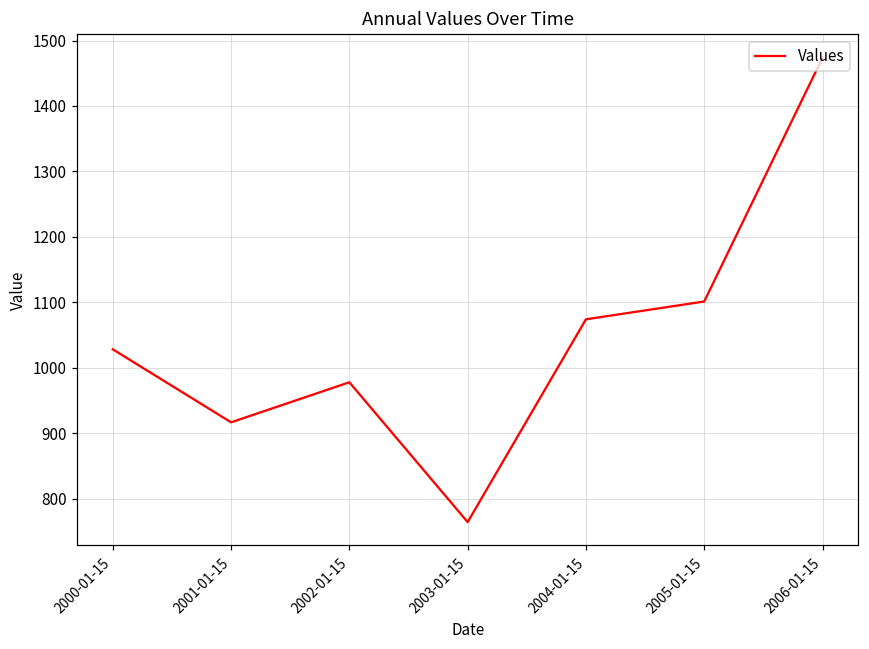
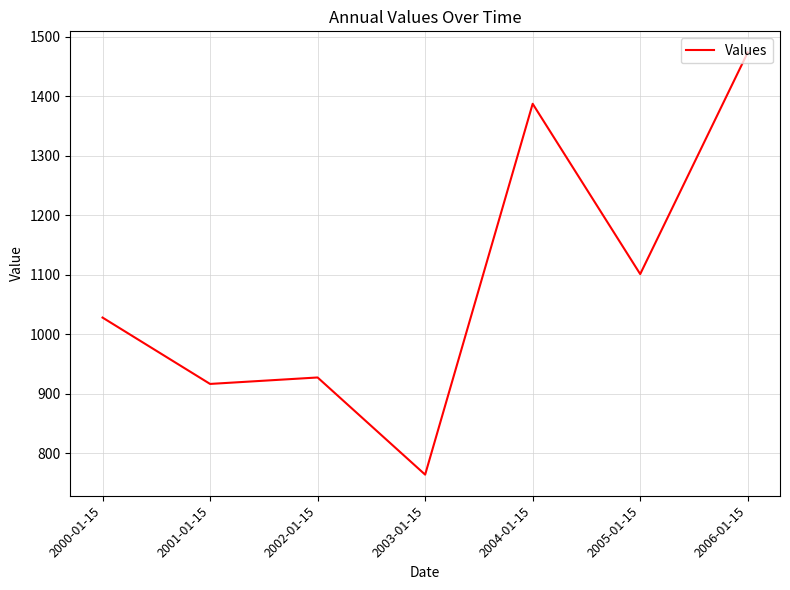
  {
    "2000-01-15": 1030,
    "2001-01-15": 920,
-   "2002-01-15": 980,
+   "2002-01-15": 930,
    "2003-01-15": 760,
-   "2004-01-15": 1070,
+   "2004-01-15": 1390,
    "2005-01-15": 1100
  }
